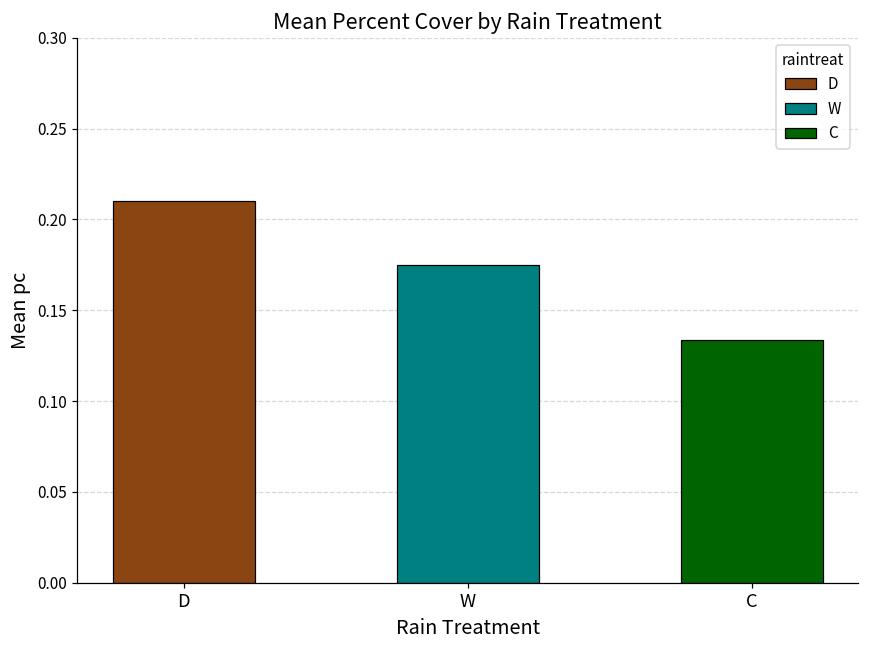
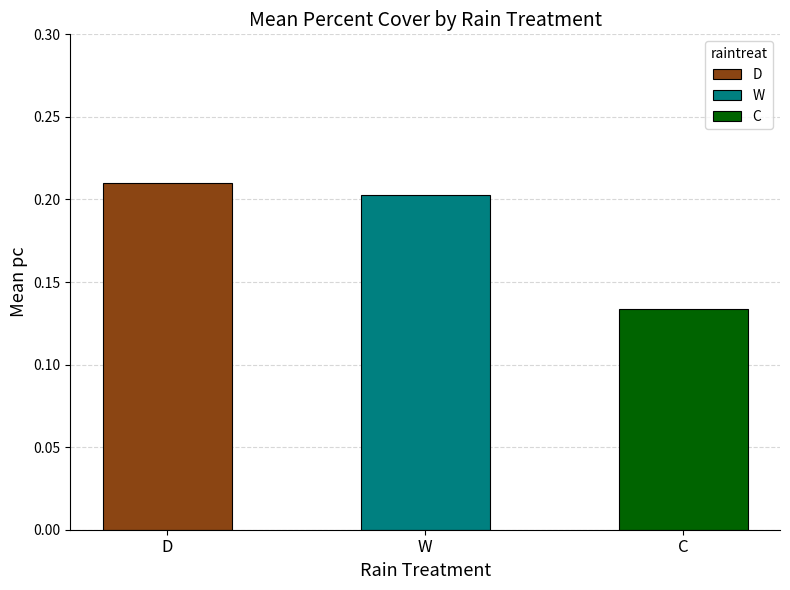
  {
    "D": 0.210,
-   "W": 0.175,
+   "W": 0.203,
    "C": 0.133
  }
